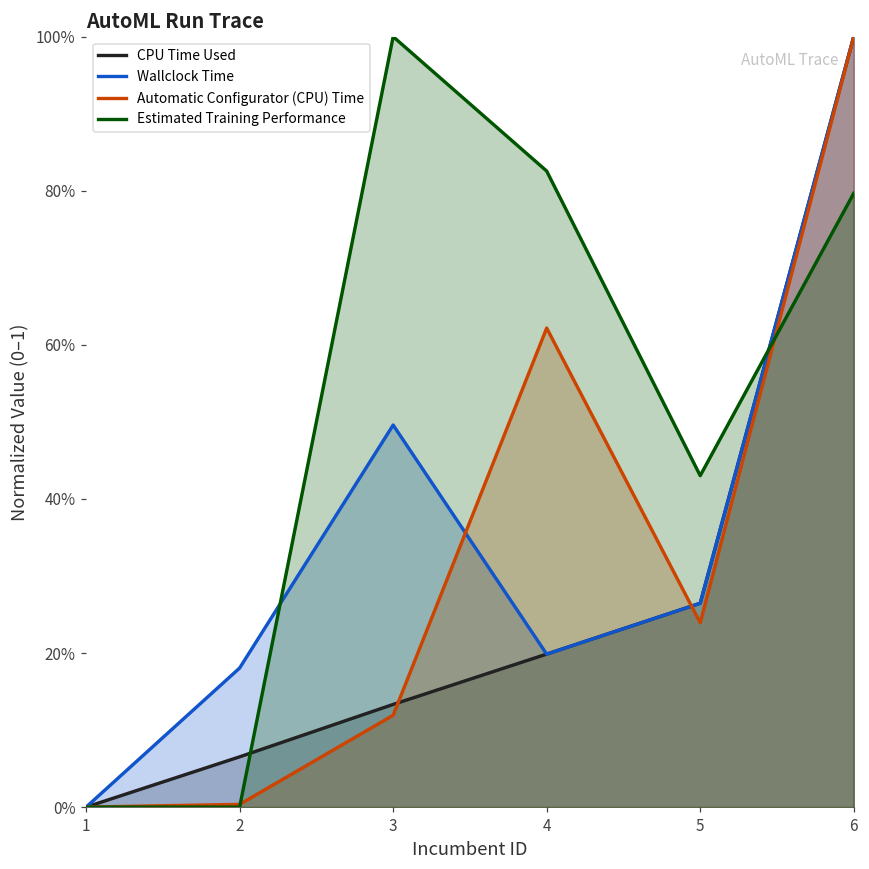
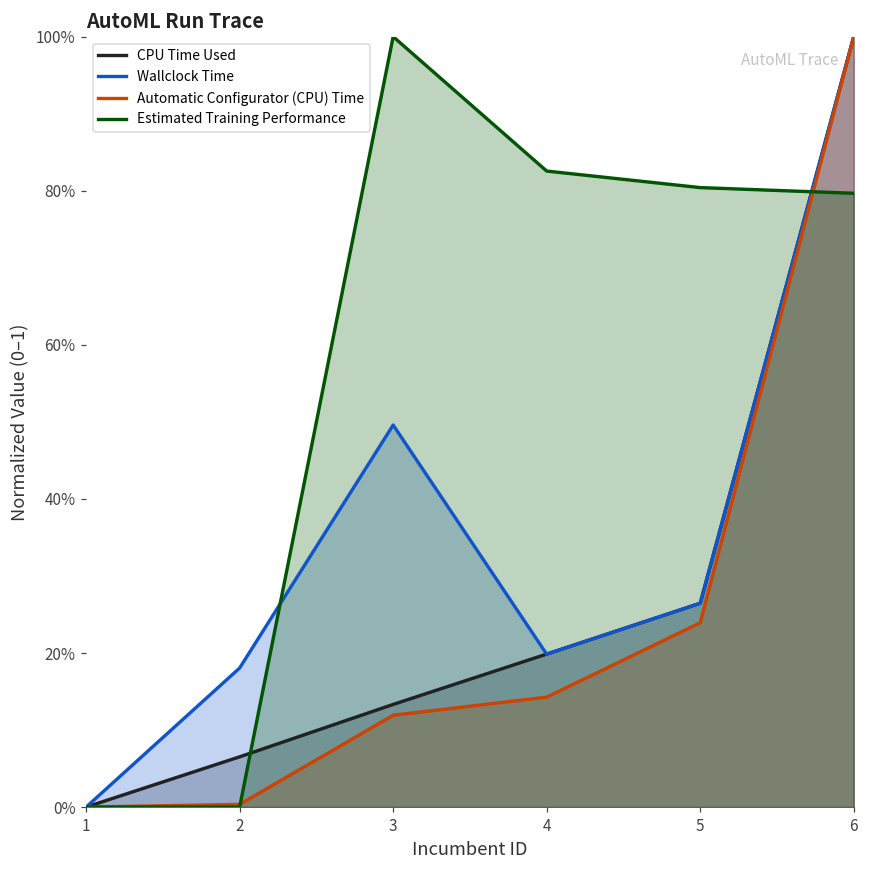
  {
    "CPU Time Used": {
      "2": "7%",
      "3": "13%"
    },
    "Wallclock Time": {
      "2": "18%",
      "3": "50%"
    },
    "Automatic Configurator (CPU) Time": {
      "3": "12%",
-     "4": "62%",
+     "4": "14%",
      "5": "24%"
    },
    "Estimated Training Performance": {
      "3": "100%",
      "4": "83%",
-     "5": "43%",
+     "5": "80%",
      "6": "80%"
    }
  }
